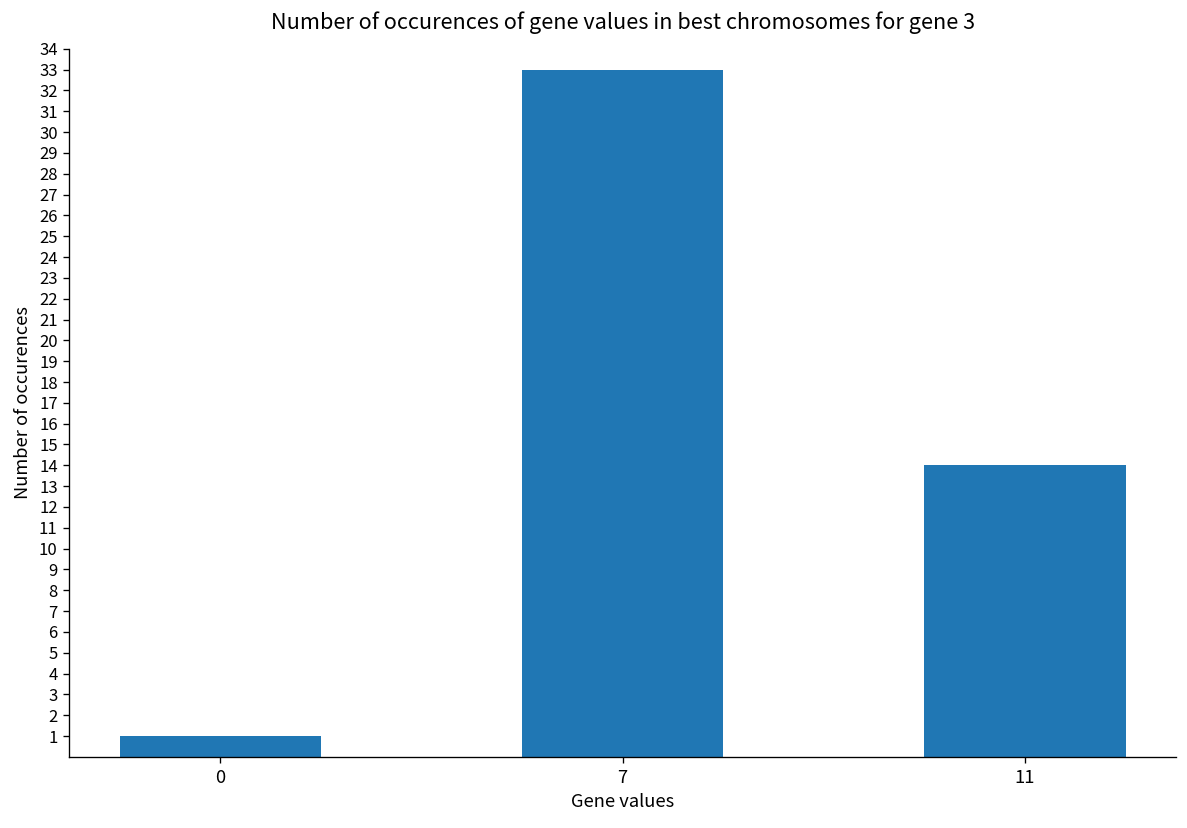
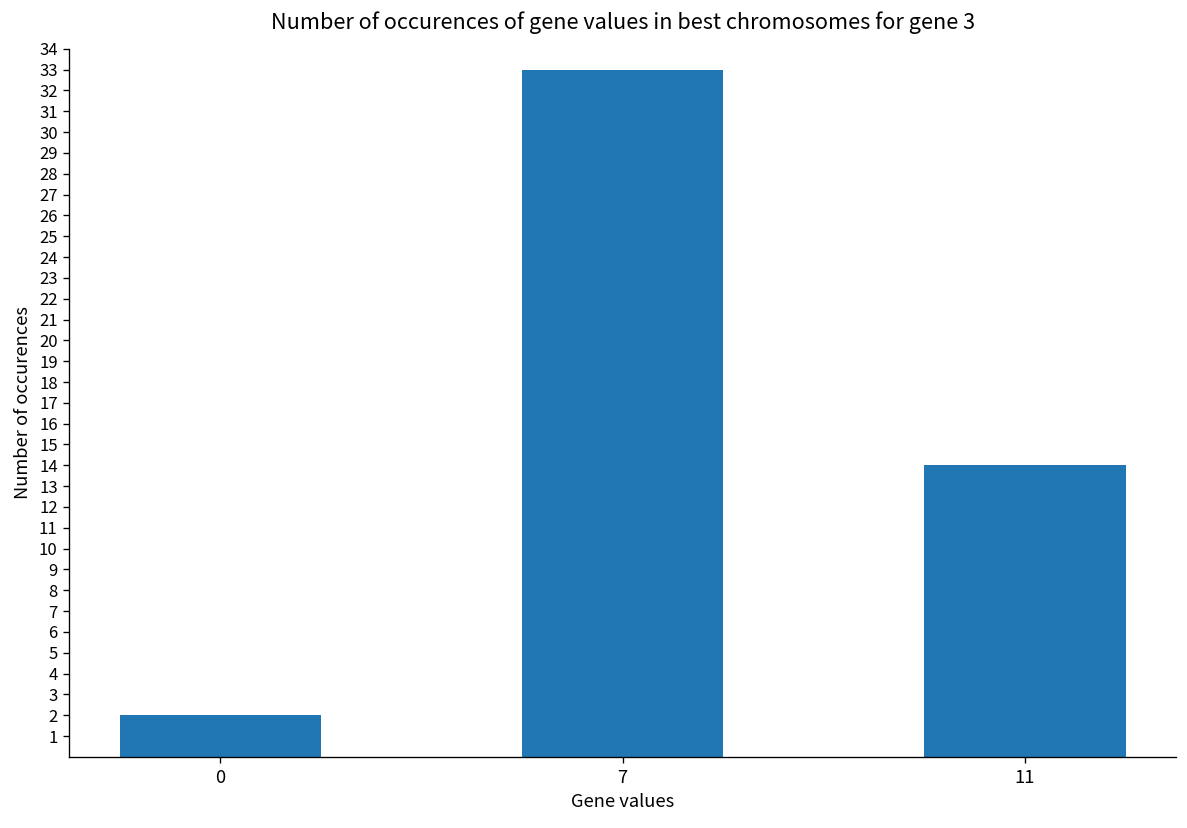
  {
-   "0": 1,
+   "0": 2,
    "7": 33,
    "11": 14
  }
